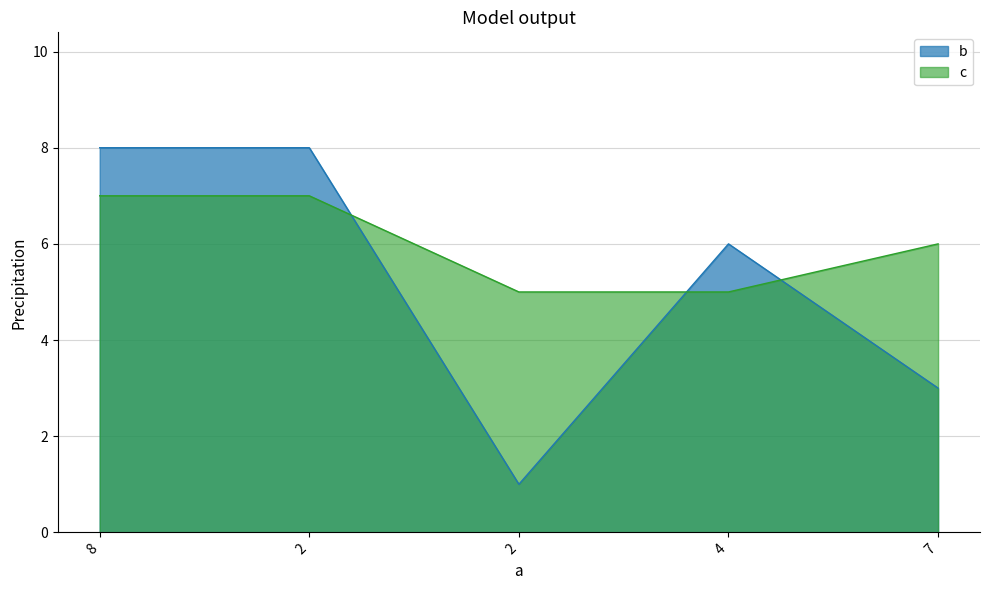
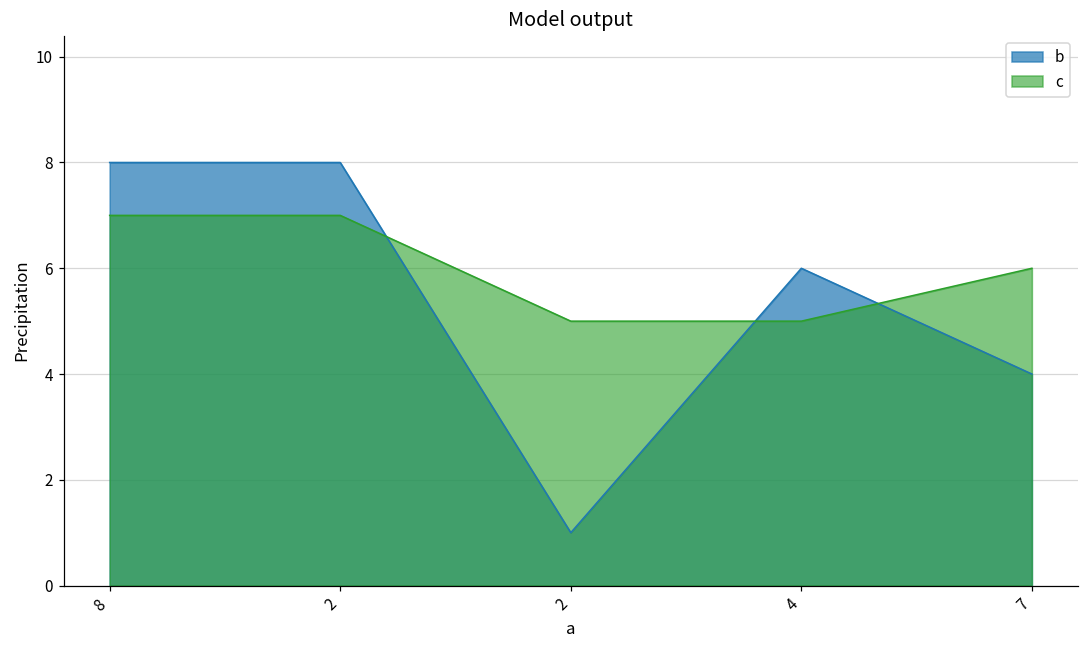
  {
    "b": {
      "8": 8,
      "4": 6,
-     "7": 3
+     "7": 4
    },
    "c": {
      "8": 7,
      "4": 5,
      "7": 6
    }
  }
